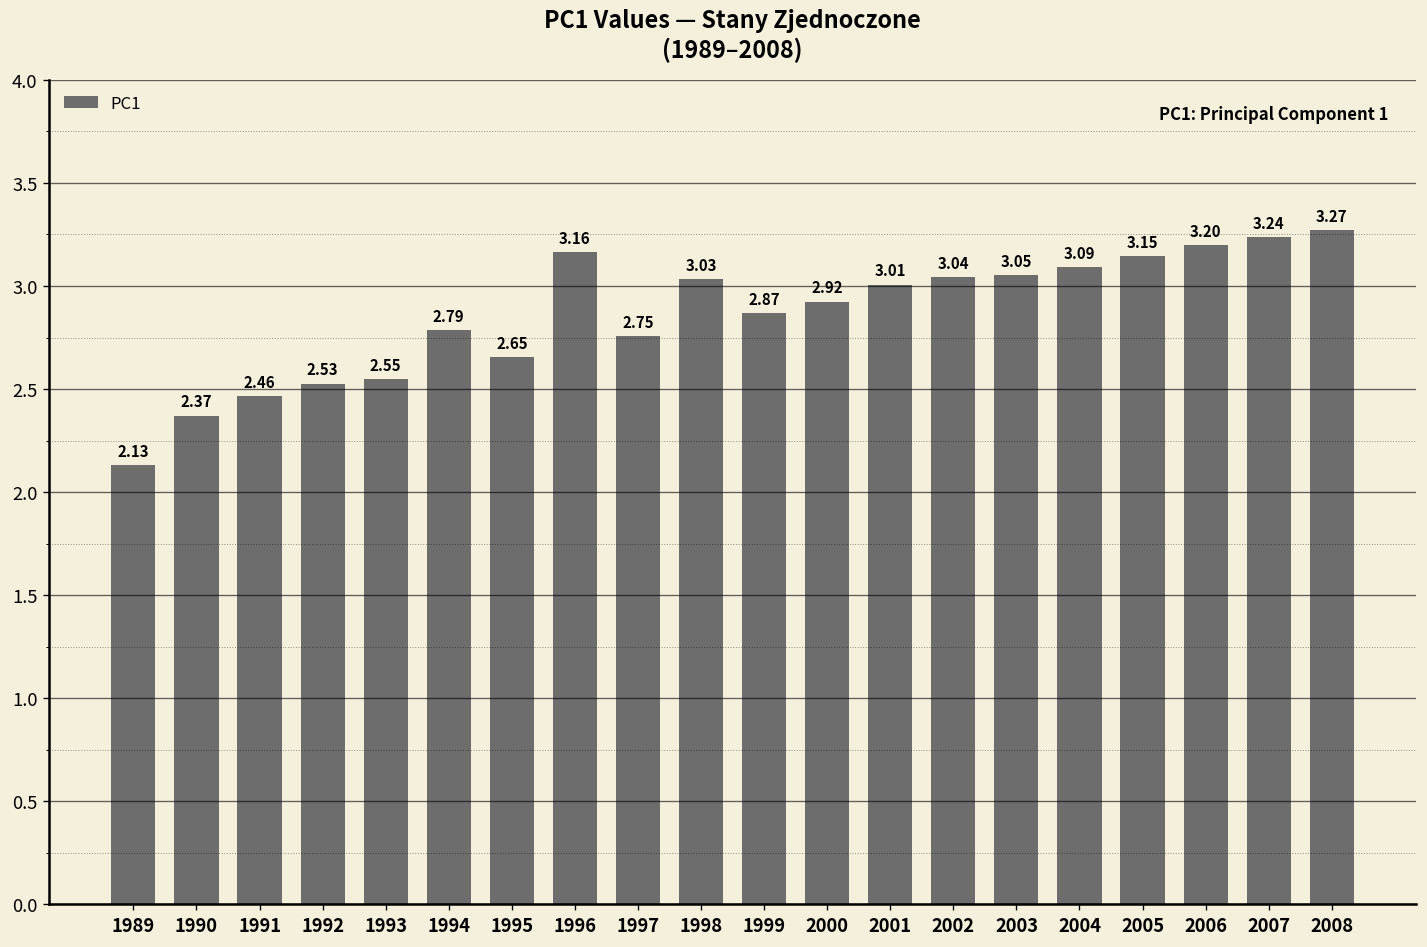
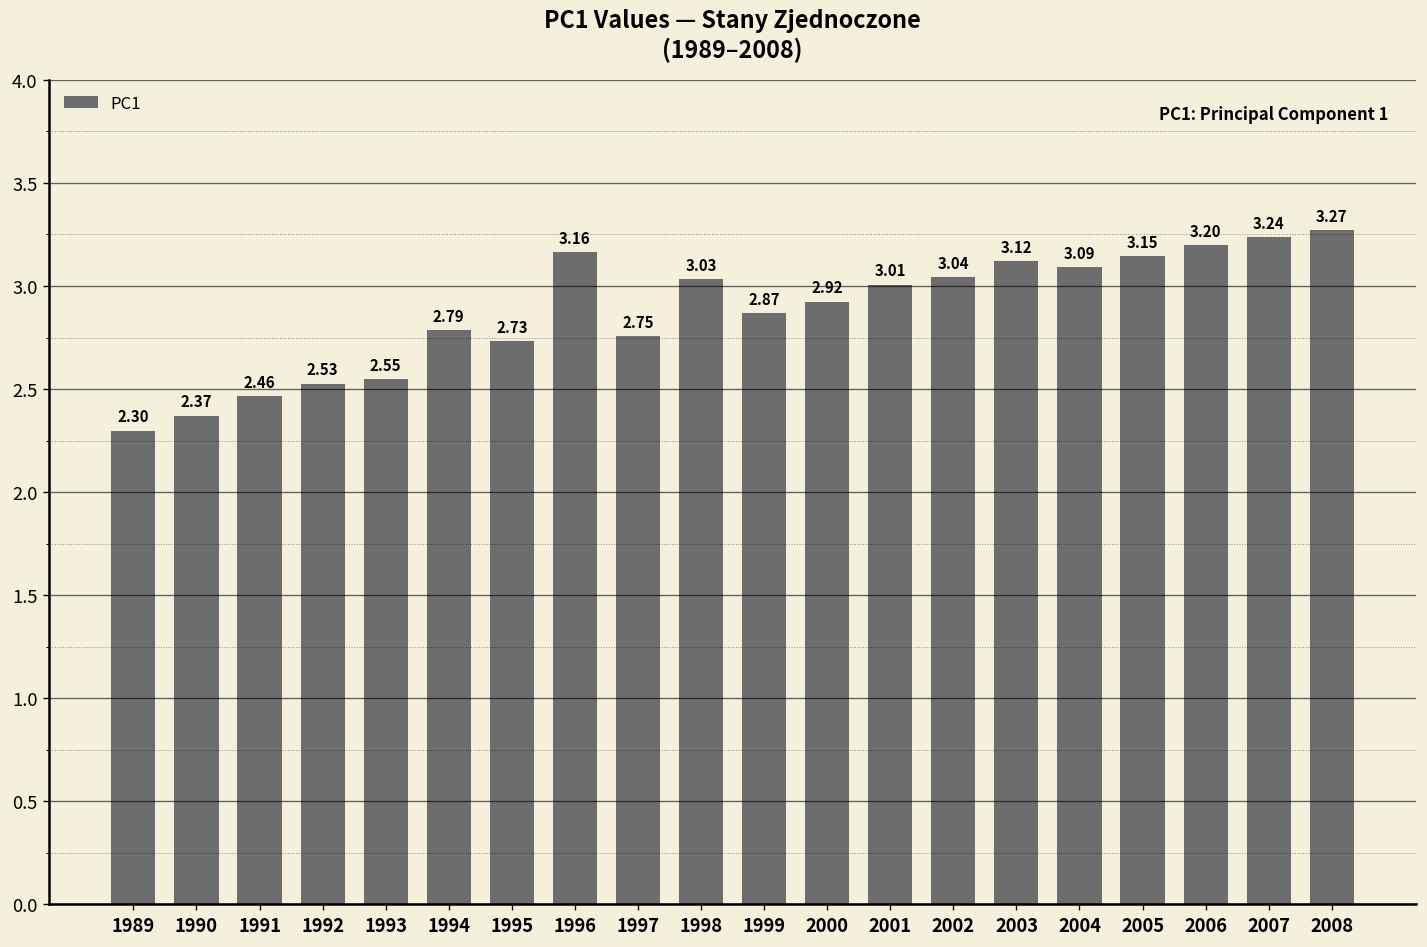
  {
-   "1989": 2.13,
+   "1989": 2.30,
    "1990": 2.37,
    "1991": 2.46,
    "1992": 2.53,
    "1993": 2.55,
    "1994": 2.79,
-   "1995": 2.65,
+   "1995": 2.73,
    "1996": 3.16,
    "1997": 2.75,
    "1998": 3.03,
    "1999": 2.87,
    "2000": 2.92,
    "2001": 3.01,
    "2002": 3.04,
-   "2003": 3.05,
+   "2003": 3.12,
    "2004": 3.09,
    "2005": 3.15,
    "2006": 3.20,
    "2007": 3.24,
    "2008": 3.27
  }
